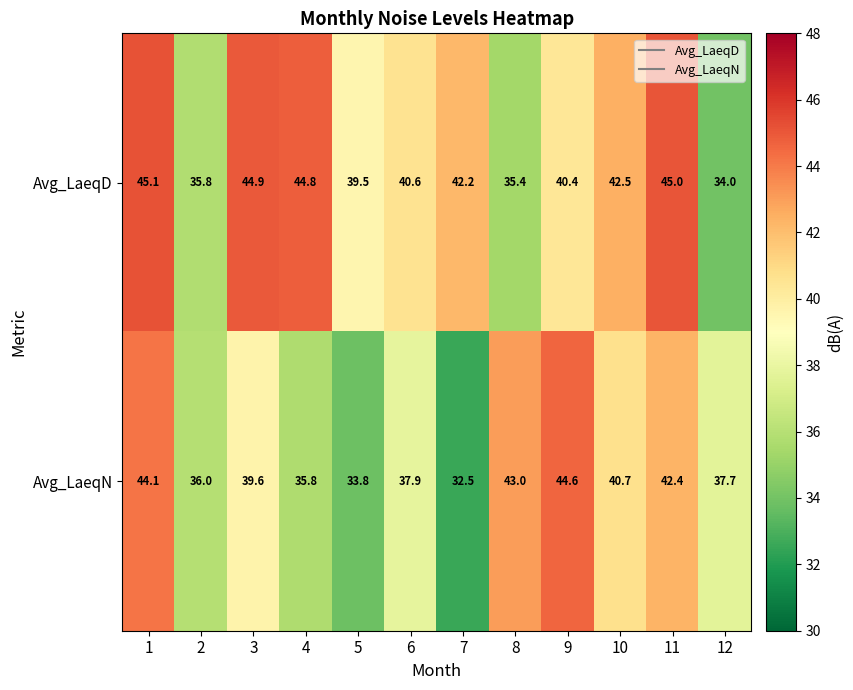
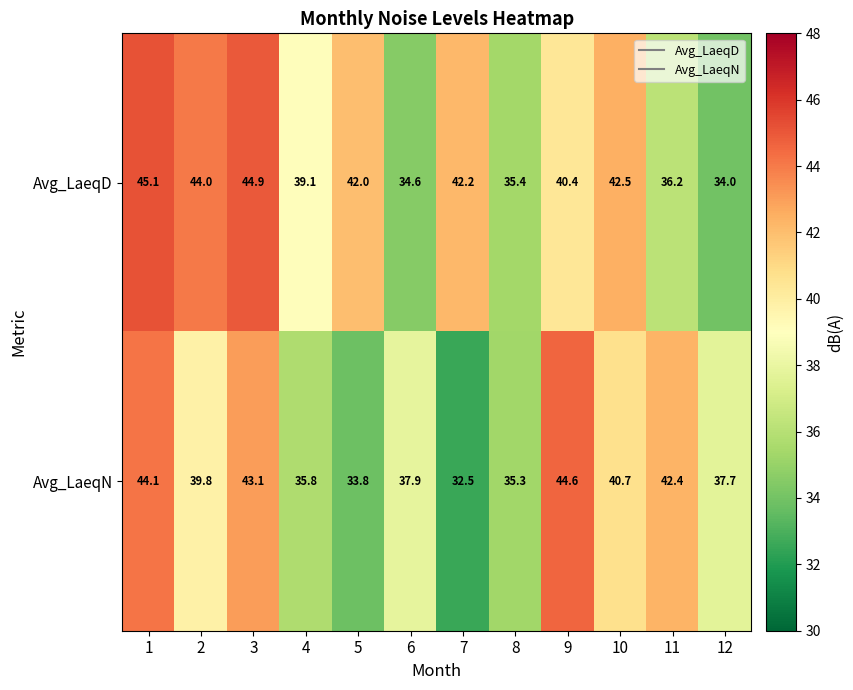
  {
    "Avg_LaeqD": {
      "1": 45.1,
-     "2": 35.8,
+     "2": 44.0,
      "3": 44.9,
-     "4": 44.8,
-     "5": 39.5,
-     "6": 40.6,
+     "4": 39.1,
+     "5": 42.0,
+     "6": 34.6,
      "7": 42.2,
      "8": 35.4,
      "9": 40.4,
      "10": 42.5,
-     "11": 45.0,
+     "11": 36.2,
      "12": 34.0
    },
    "Avg_LaeqN": {
      "1": 44.1,
-     "2": 36.0,
-     "3": 39.6,
+     "2": 39.8,
+     "3": 43.1,
      "4": 35.8,
      "5": 33.8,
      "6": 37.9,
      "7": 32.5,
-     "8": 43.0,
+     "8": 35.3,
      "9": 44.6,
      "10": 40.7,
      "11": 42.4,
      "12": 37.7
    }
  }
